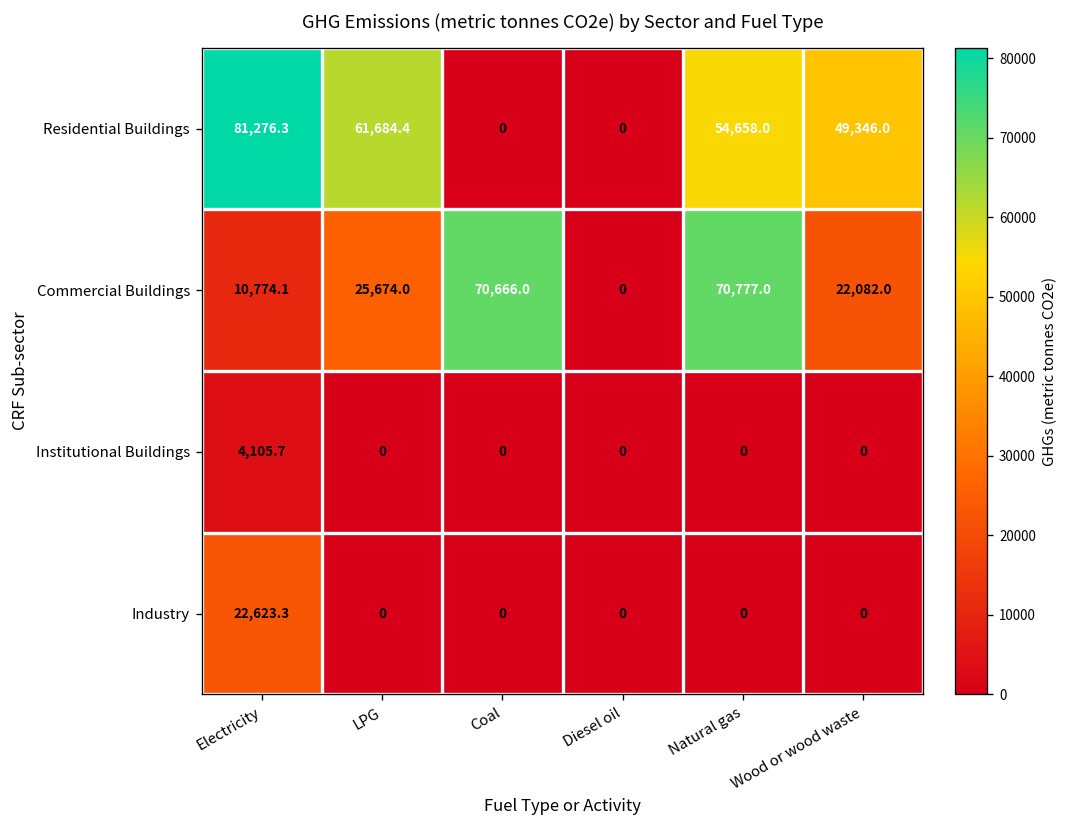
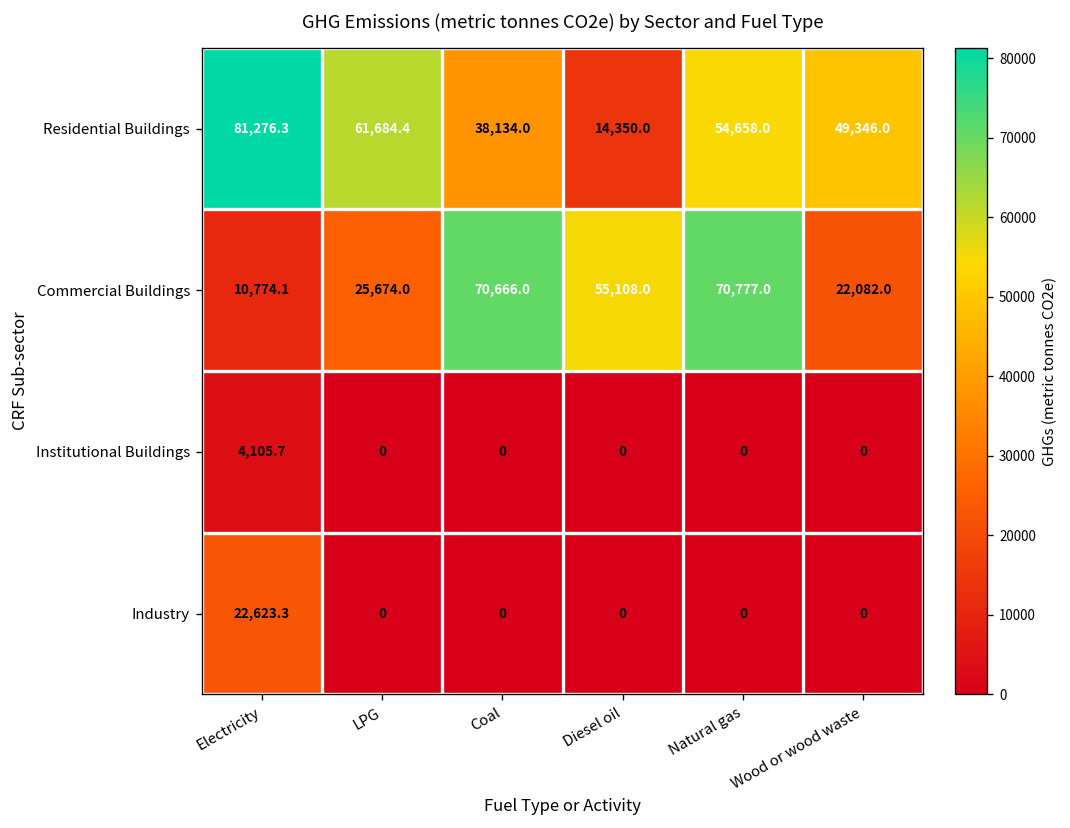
  {
    "Residential Buildings": {
      "Electricity": "81,276.3",
      "LPG": "61,684.4",
-     "Coal": "0",
-     "Diesel oil": "0",
+     "Coal": "38,134.0",
+     "Diesel oil": "14,350.0",
      "Natural gas": "54,658.0",
      "Wood or wood waste": "49,346.0"
    },
    "Commercial Buildings": {
      "Electricity": "10,774.1",
      "LPG": "25,674.0",
      "Coal": "70,666.0",
-     "Diesel oil": "0",
+     "Diesel oil": "55,108.0",
      "Natural gas": "70,777.0",
      "Wood or wood waste": "22,082.0"
    },
    "Institutional Buildings": {
      "Electricity": "4,105.7",
      "LPG": "0",
      "Coal": "0",
      "Diesel oil": "0",
      "Natural gas": "0",
      "Wood or wood waste": "0"
    },
    "Industry": {
      "Electricity": "22,623.3",
      "LPG": "0",
      "Coal": "0",
      "Diesel oil": "0",
      "Natural gas": "0",
      "Wood or wood waste": "0"
    }
  }
